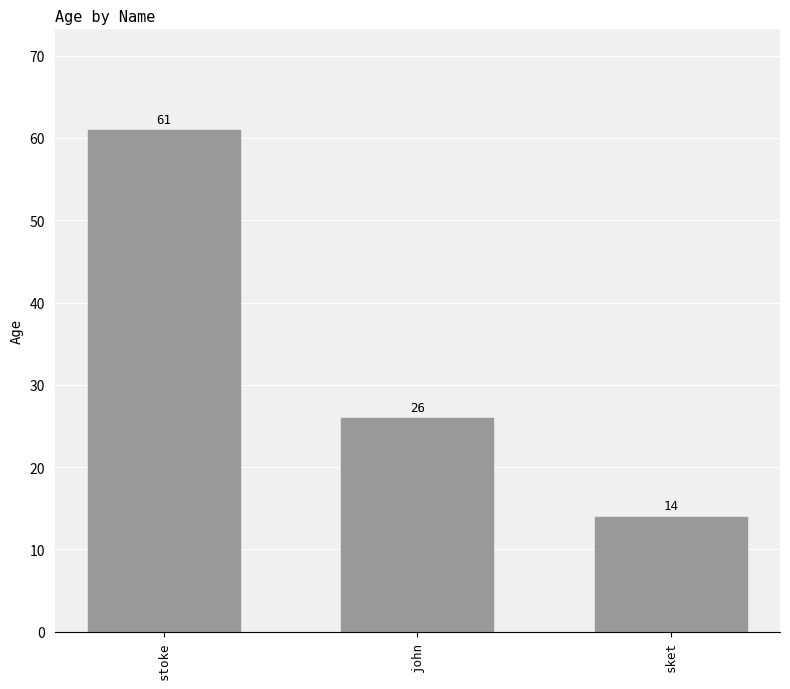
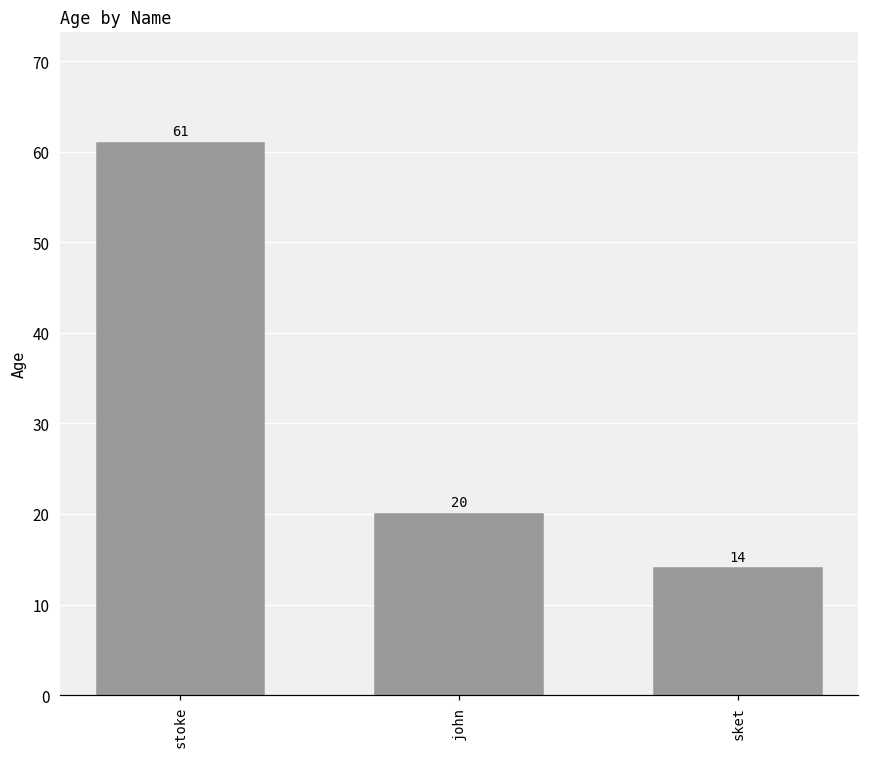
  {
    "stoke": 61,
-   "john": 26,
+   "john": 20,
    "sket": 14
  }
